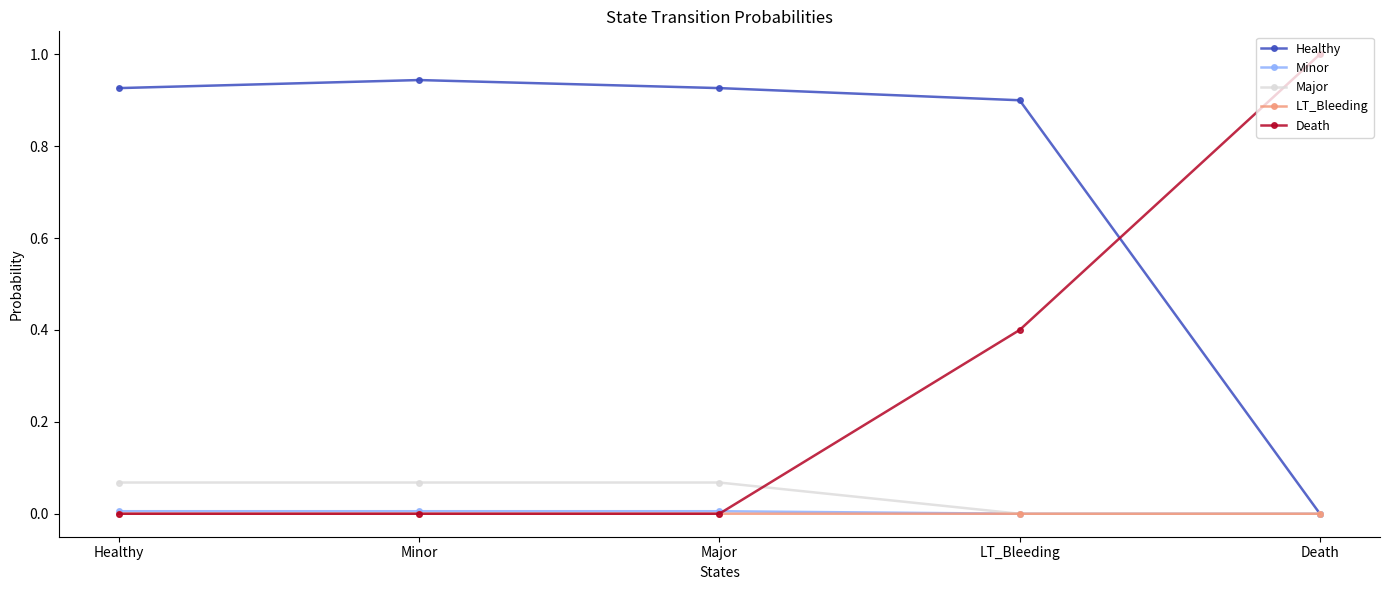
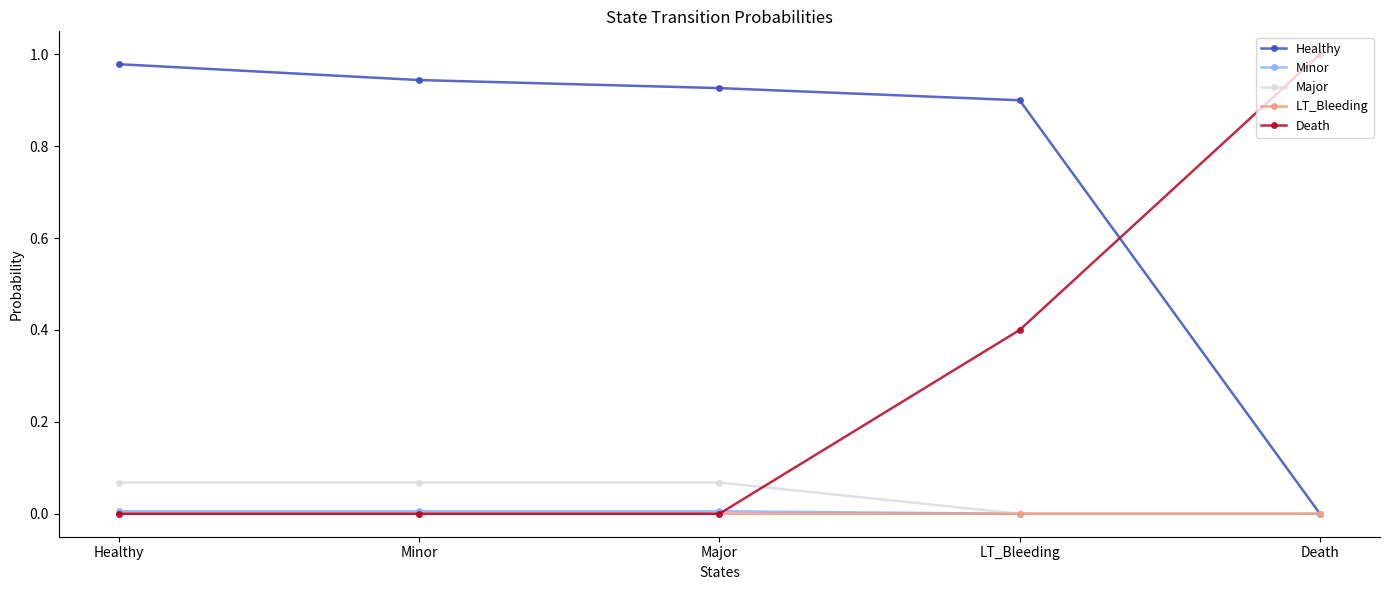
  {
    "Healthy": {
-     "Healthy": 0.93,
+     "Healthy": 0.98,
      "Minor": 0.94,
      "Major": 0.93,
      "LT_Bleeding": 0.90
    },
    "Minor": {
      "Healthy": 0.01,
      "Minor": 0.01,
      "Major": 0.01
    },
    "Major": {
      "Healthy": 0.07,
      "Minor": 0.07,
      "Major": 0.07
    },
    "Death": {
      "LT_Bleeding": 0.40
    }
  }
